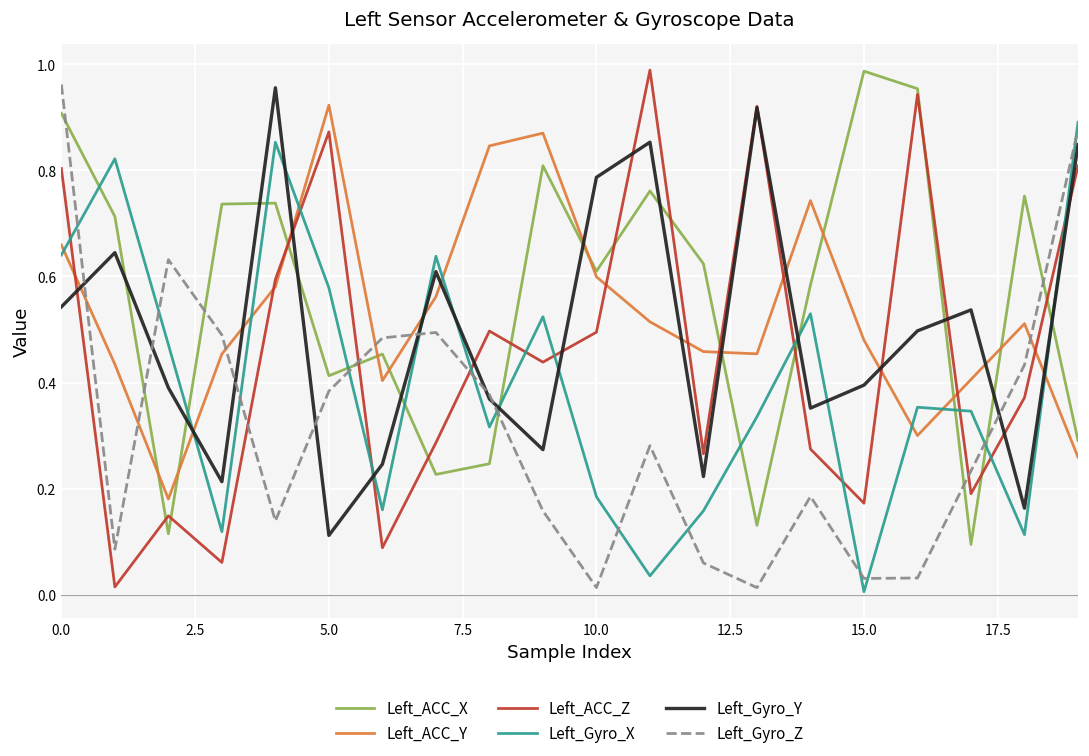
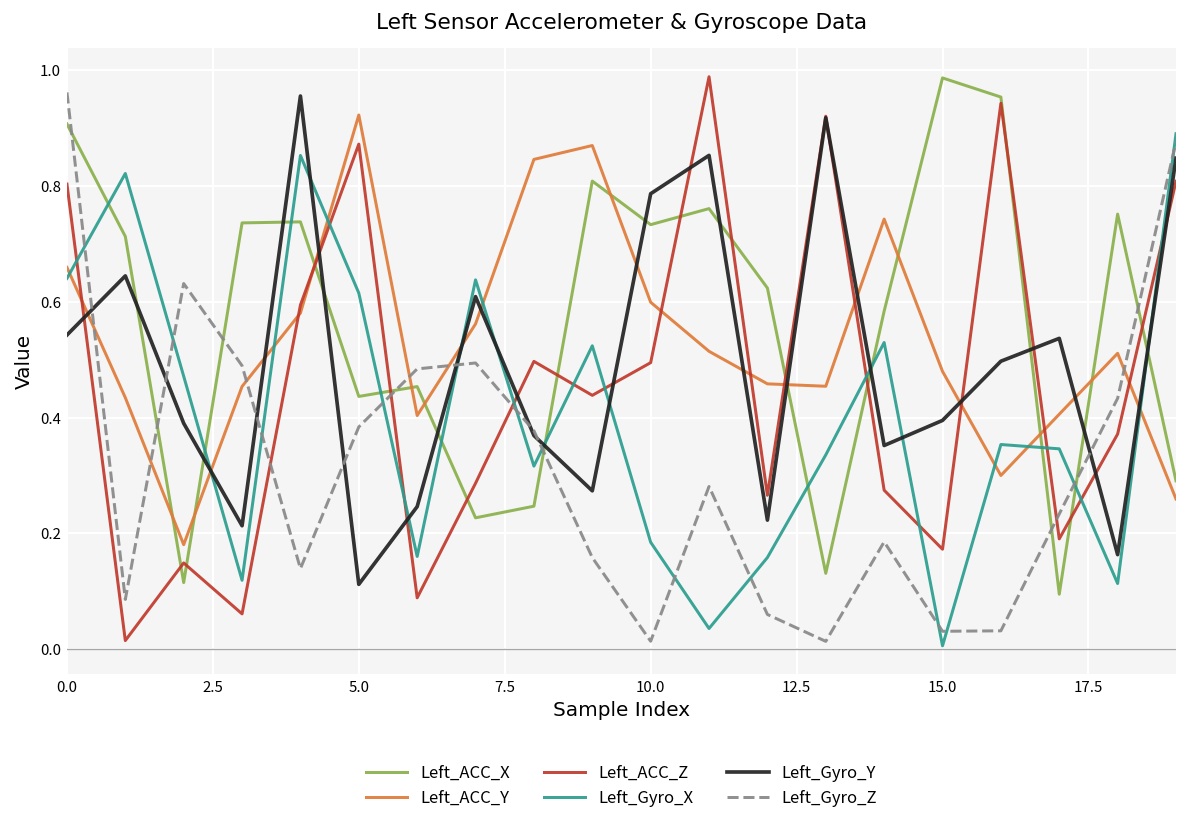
  {
    "Left_ACC_X": {
      "0.0": 0.91,
-     "5.0": 0.41,
-     "10.0": 0.61,
+     "5.0": 0.44,
+     "10.0": 0.73,
      "15.0": 0.99
    },
    "Left_ACC_Y": {
      "0.0": 0.66,
      "5.0": 0.92,
      "10.0": 0.60,
      "15.0": 0.48
    },
    "Left_ACC_Z": {
      "0.0": 0.80,
      "5.0": 0.87,
      "10.0": 0.49,
      "15.0": 0.17
    },
    "Left_Gyro_X": {
      "0.0": 0.64,
-     "5.0": 0.58,
+     "5.0": 0.62,
      "10.0": 0.18,
      "15.0": 0.01
    },
    "Left_Gyro_Y": {
      "0.0": 0.54,
      "5.0": 0.11,
      "10.0": 0.79,
      "15.0": 0.40
    },
    "Left_Gyro_Z": {
      "0.0": 0.96,
      "5.0": 0.38,
      "10.0": 0.01,
      "15.0": 0.03
    }
  }
